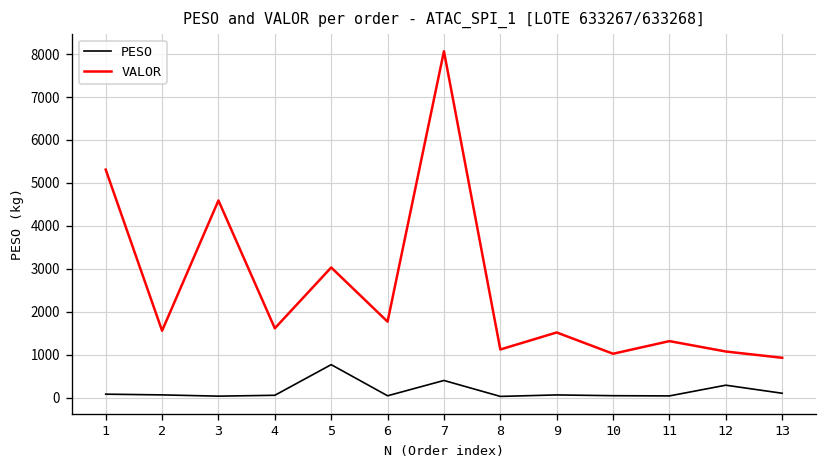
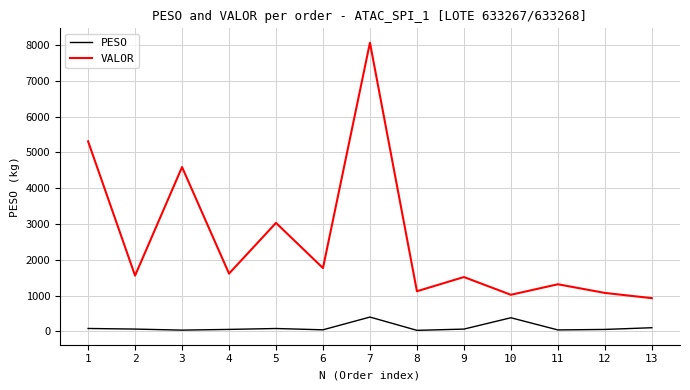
  {
    "PESO": {
      "1": 100,
      "2": 100,
      "3": 0,
      "4": 100,
-     "5": 800,
+     "5": 100,
      "6": 0,
      "7": 400,
      "8": 0,
      "9": 100,
-     "10": 0,
+     "10": 400,
      "11": 0,
-     "12": 300,
+     "12": 100,
      "13": 100
    },
    "VALOR": {
      "1": 5300,
      "2": 1600,
      "3": 4600,
      "4": 1600,
      "5": 3000,
      "6": 1800,
      "7": 8100,
      "8": 1100,
      "9": 1500,
      "10": 1000,
      "11": 1300,
      "12": 1100,
      "13": 900
    }
  }
